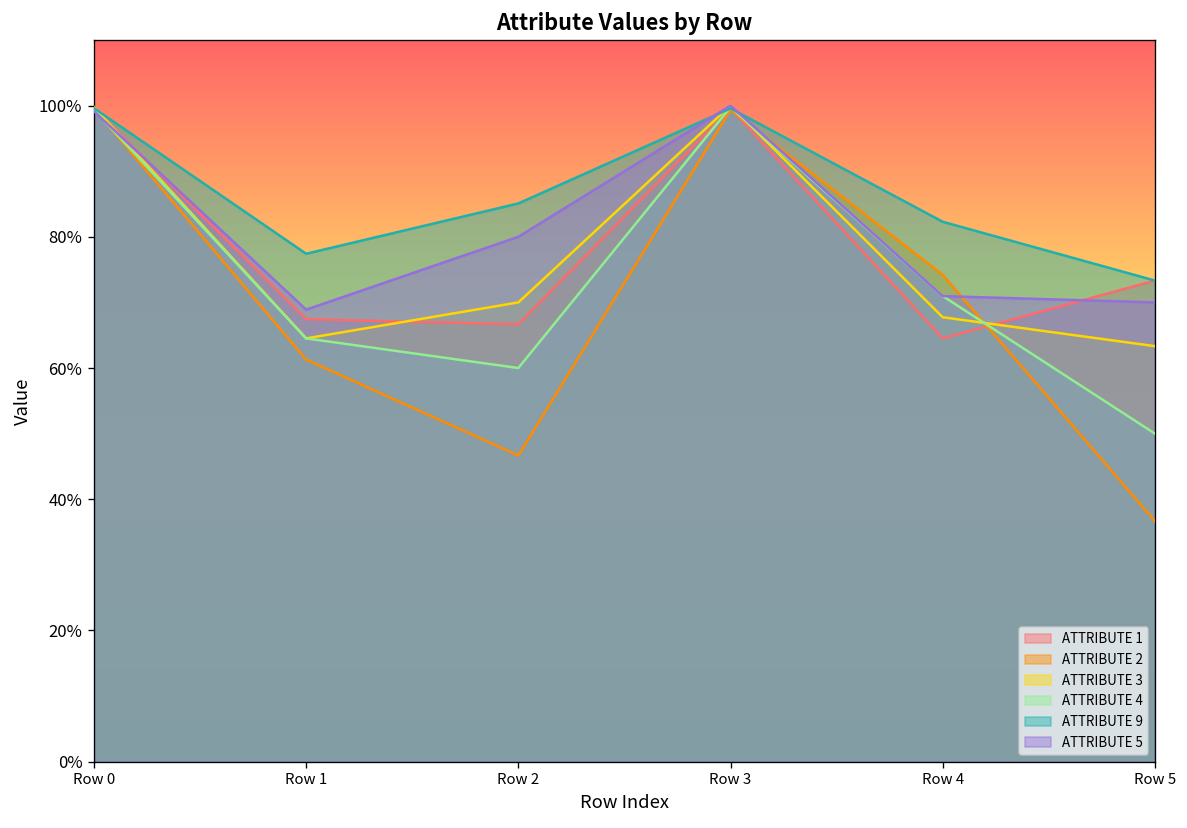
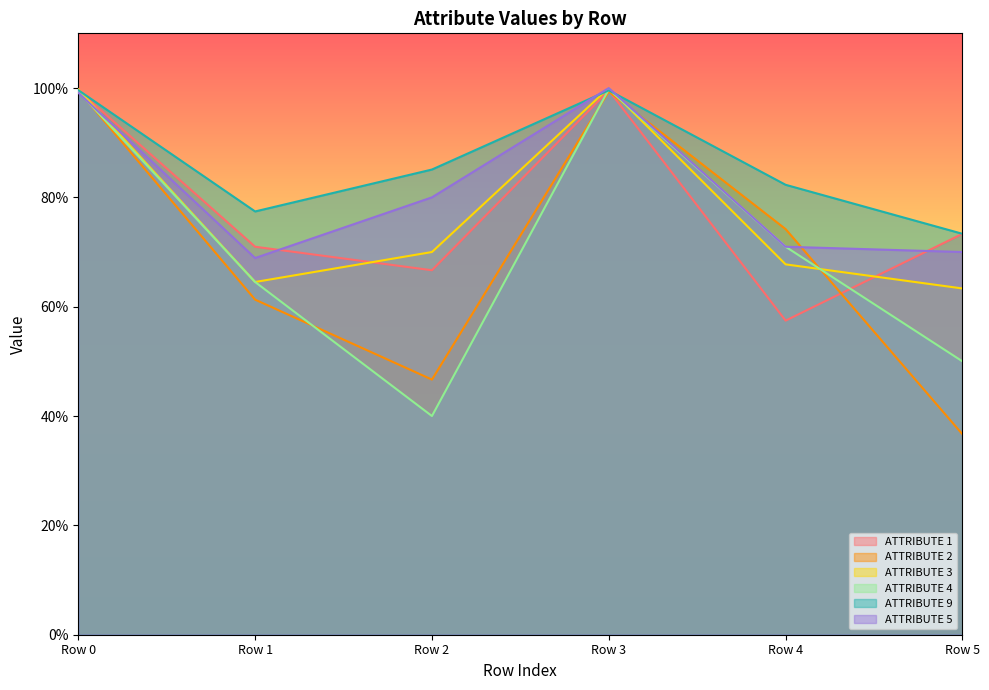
  {
    "ATTRIBUTE 1": {
-     "Row 1": "67%",
+     "Row 1": "71%",
      "Row 2": "67%",
-     "Row 4": "65%"
+     "Row 4": "57%"
    },
    "ATTRIBUTE 4": {
-     "Row 2": "60%",
+     "Row 2": "40%",
      "Row 5": "50%"
    },
    "ATTRIBUTE 9": {
      "Row 1": "77%",
      "Row 2": "85%",
      "Row 4": "82%"
    },
    "ATTRIBUTE 5": {
      "Row 1": "69%",
      "Row 2": "80%",
      "Row 5": "70%"
    }
  }
